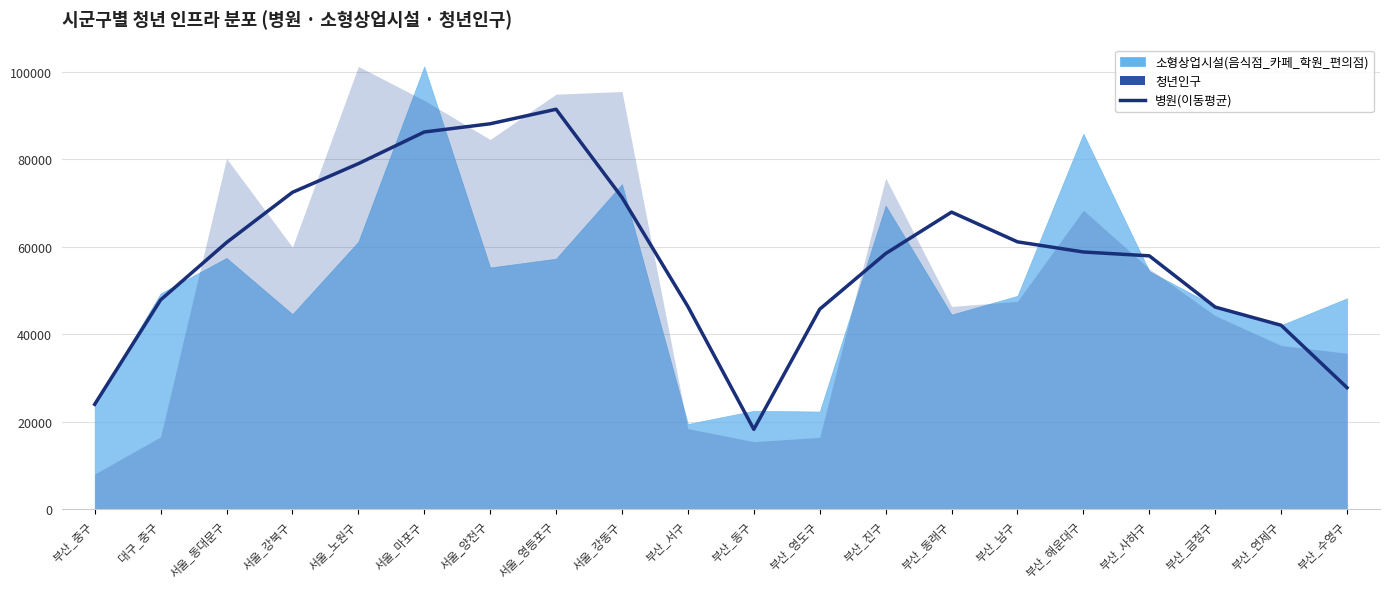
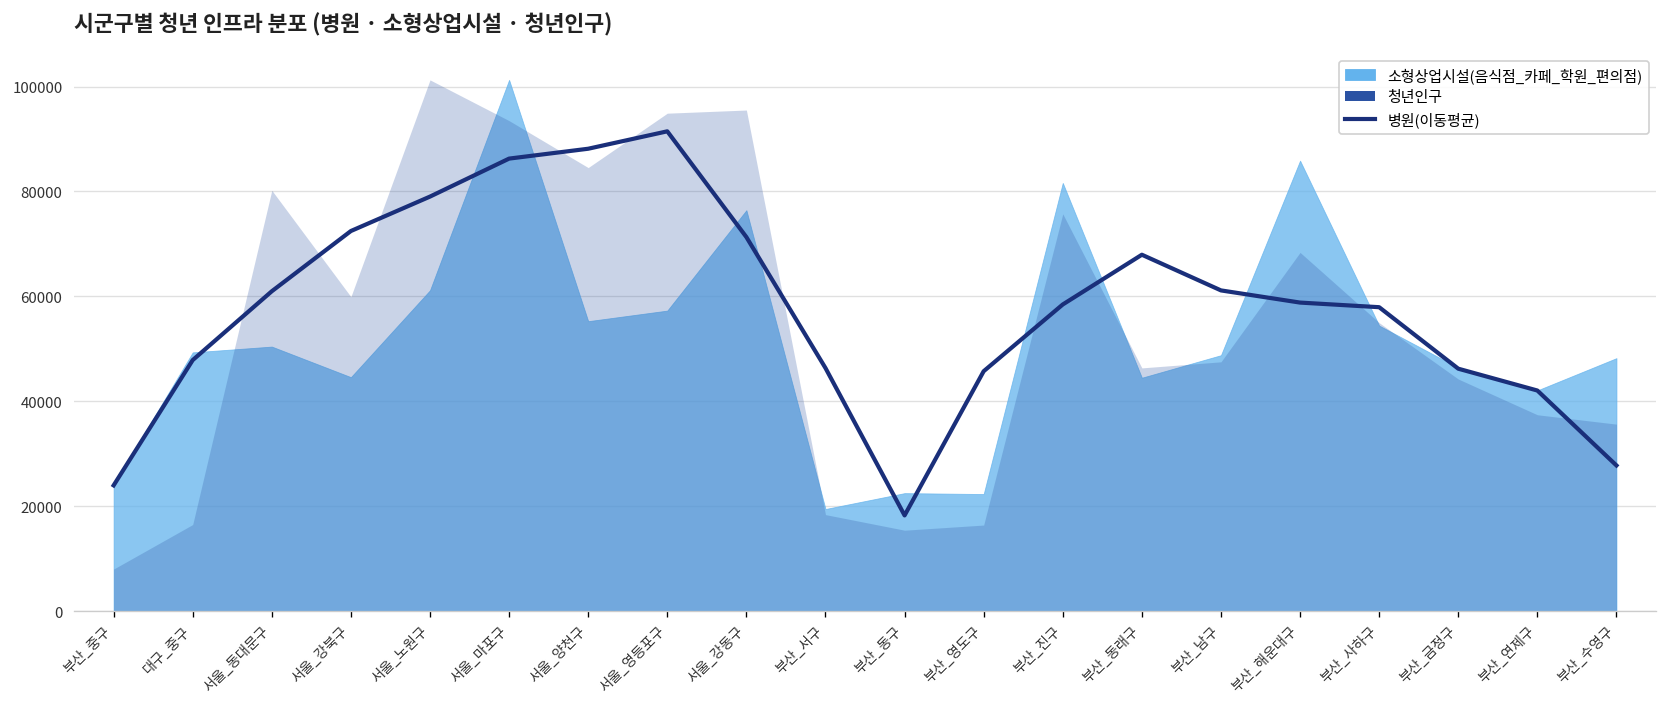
  {
    "소형상업시설(음식점_카페_학원_편의점)": {
      "대구_중구": 49000,
-     "서울_동대문구": 57000,
+     "서울_동대문구": 50000,
      "서울_강북구": 45000,
      "서울_노원구": 61000,
      "서울_마포구": 101000,
      "서울_양천구": 55000,
      "서울_영등포구": 57000,
-     "서울_강동구": 74000,
+     "서울_강동구": 76000,
      "부산_서구": 19000,
      "부산_동구": 23000,
      "부산_영도구": 22000,
-     "부산_진구": 69000,
+     "부산_진구": 82000,
      "부산_동래구": 45000,
      "부산_남구": 49000,
      "부산_해운대구": 86000,
      "부산_수영구": 48000
    }
  }
